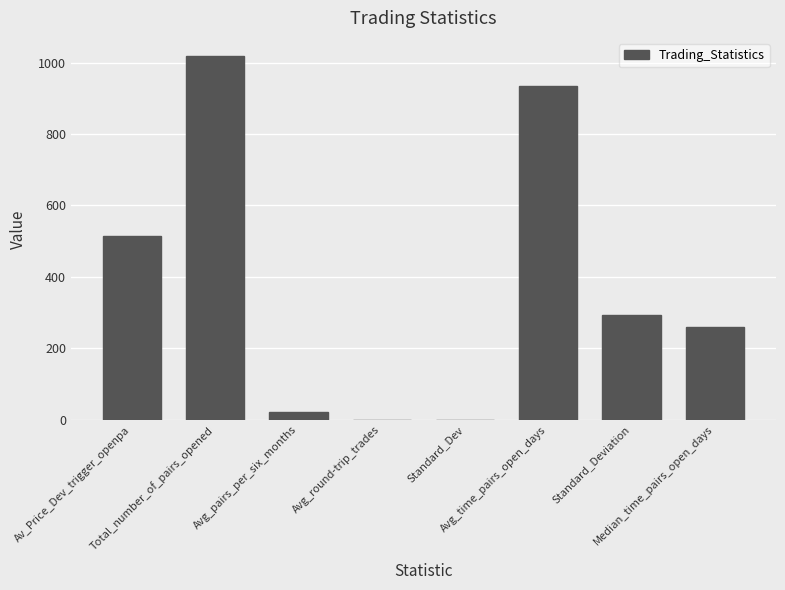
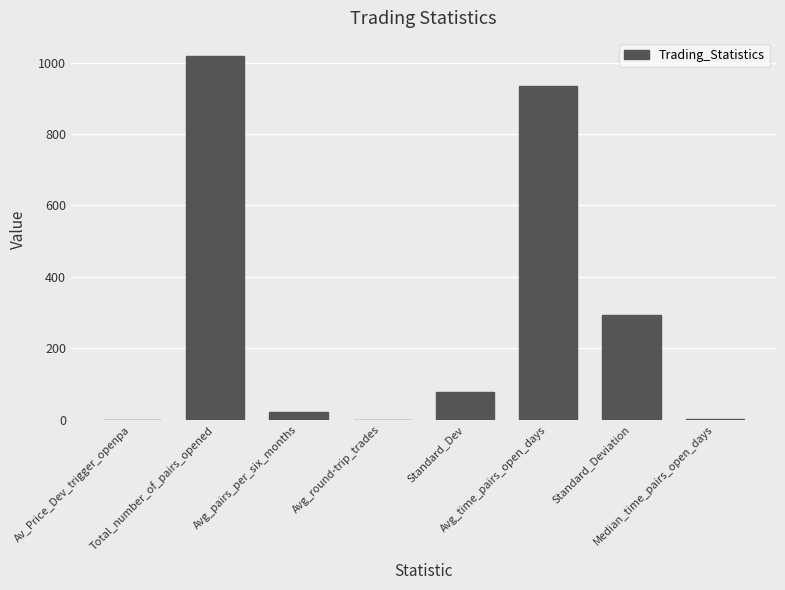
  {
-   "Av_Price_Dev_trigger_openpa": 510,
+   "Av_Price_Dev_trigger_openpa": 0,
    "Total_number_of_pairs_opened": 1020,
    "Avg_pairs_per_six_months": 20,
-   "Standard_Dev": 0,
+   "Standard_Dev": 80,
    "Avg_time_pairs_open_days": 940,
    "Standard_Deviation": 290,
-   "Median_time_pairs_open_days": 260
+   "Median_time_pairs_open_days": 0
  }
